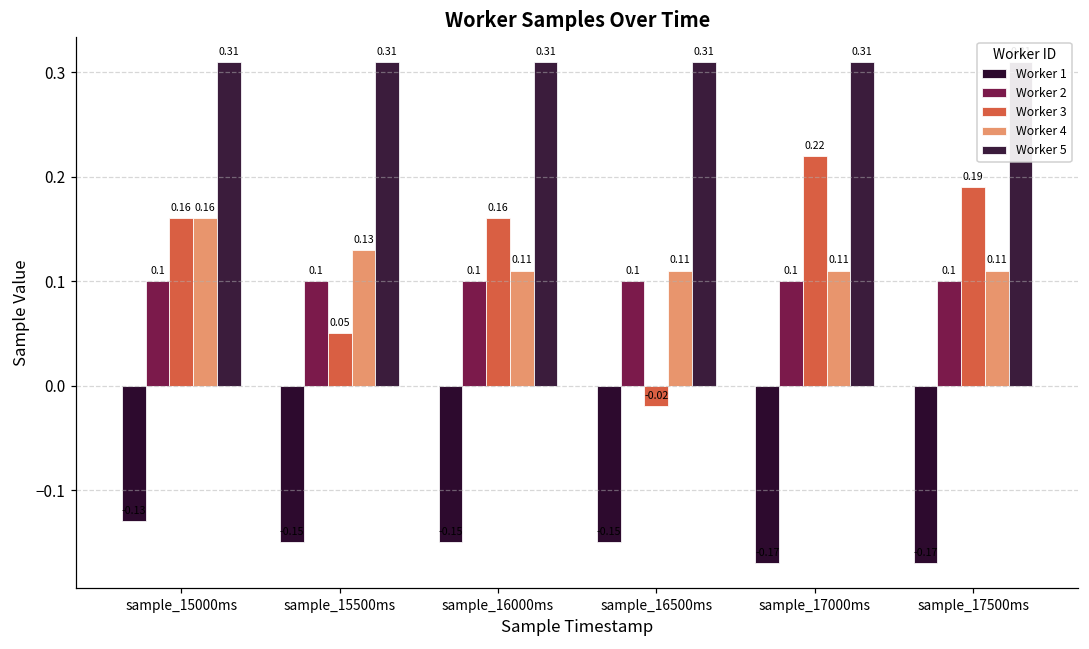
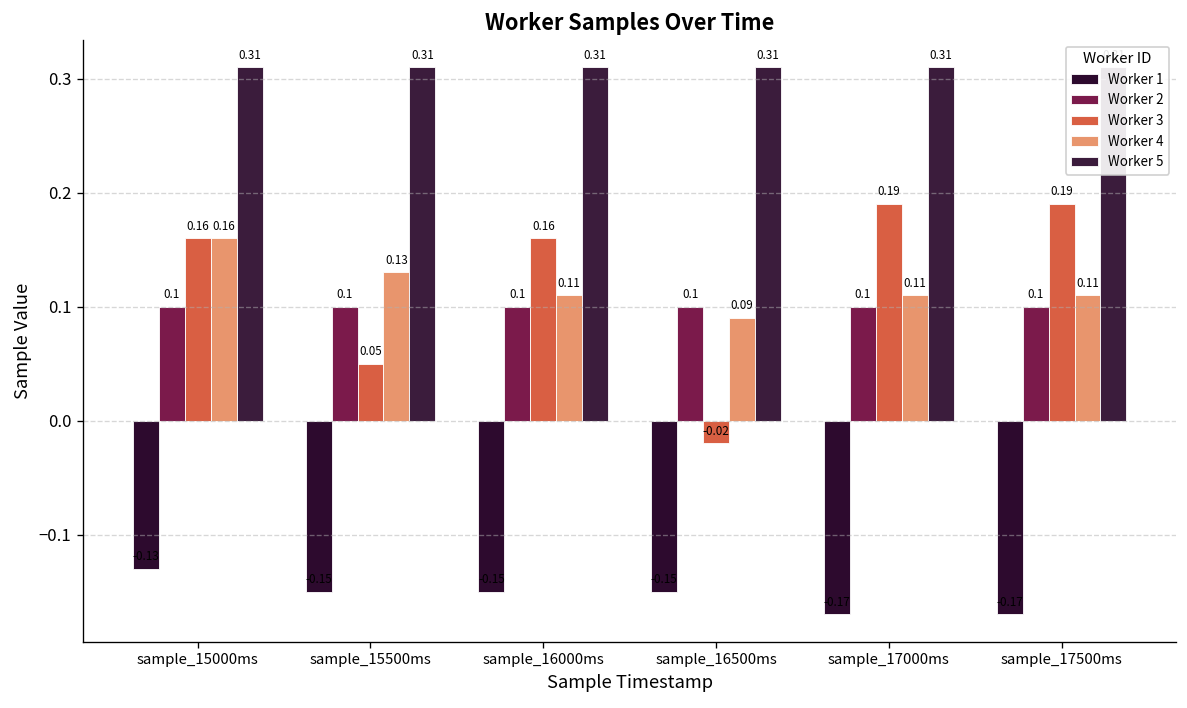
  {
    "Worker 2": {
      "sample_15000ms": 0.1,
      "sample_15500ms": 0.1,
      "sample_16000ms": 0.1,
      "sample_16500ms": 0.1,
      "sample_17000ms": 0.1,
      "sample_17500ms": 0.1
    },
    "Worker 3": {
      "sample_15000ms": 0.16,
      "sample_15500ms": 0.05,
      "sample_16000ms": 0.16,
      "sample_16500ms": -0.02,
-     "sample_17000ms": 0.22,
+     "sample_17000ms": 0.19,
      "sample_17500ms": 0.19
    },
    "Worker 4": {
      "sample_15000ms": 0.16,
      "sample_15500ms": 0.13,
      "sample_16000ms": 0.11,
-     "sample_16500ms": 0.11,
+     "sample_16500ms": 0.09,
      "sample_17000ms": 0.11,
      "sample_17500ms": 0.11
    }
  }
